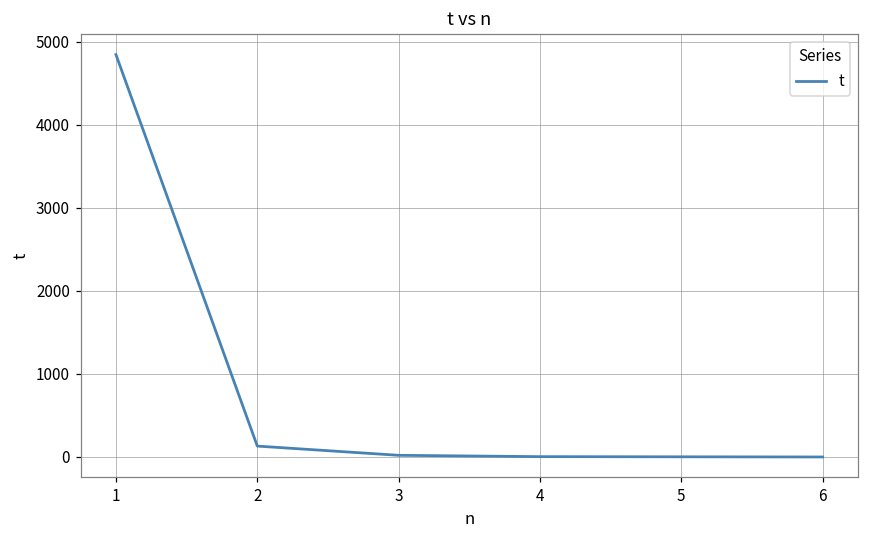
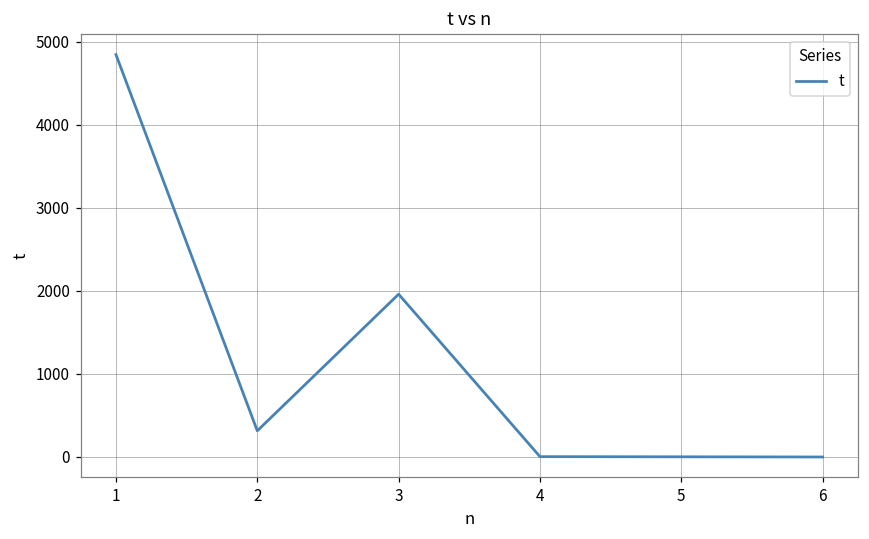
  {
    "1": 4800,
-   "2": 100,
-   "3": 0,
+   "2": 300,
+   "3": 2000,
    "4": 0,
    "5": 0,
    "6": 0
  }
